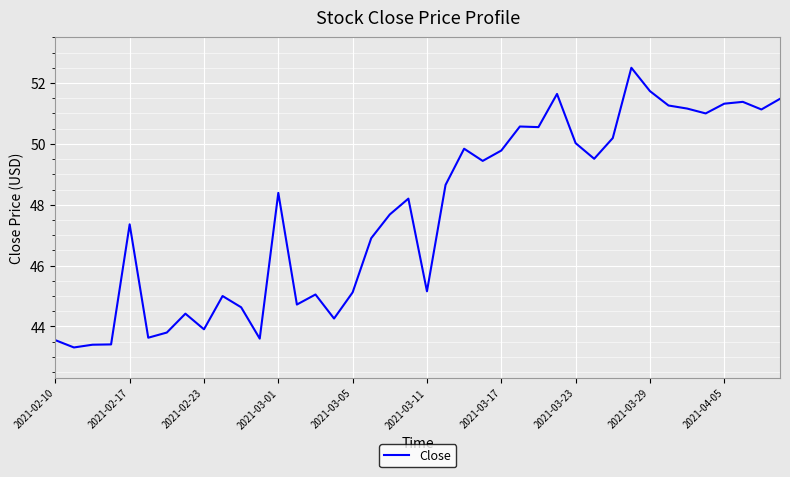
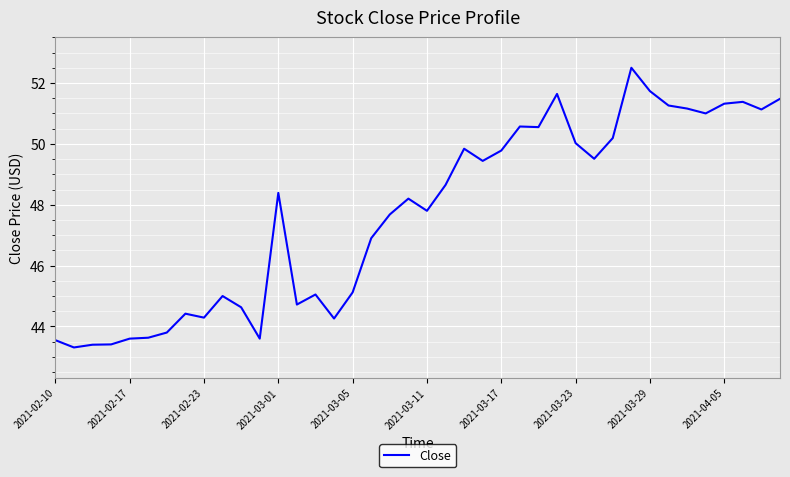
  {
    "2021-02-10": 43.5,
-   "2021-02-17": 47.4,
-   "2021-02-23": 43.9,
+   "2021-02-17": 43.6,
+   "2021-02-23": 44.3,
    "2021-03-01": 48.4,
    "2021-03-05": 45.1,
-   "2021-03-11": 45.2,
+   "2021-03-11": 47.8,
    "2021-03-17": 49.8,
    "2021-03-23": 50.0,
    "2021-03-29": 51.7,
    "2021-04-05": 51.3
  }
